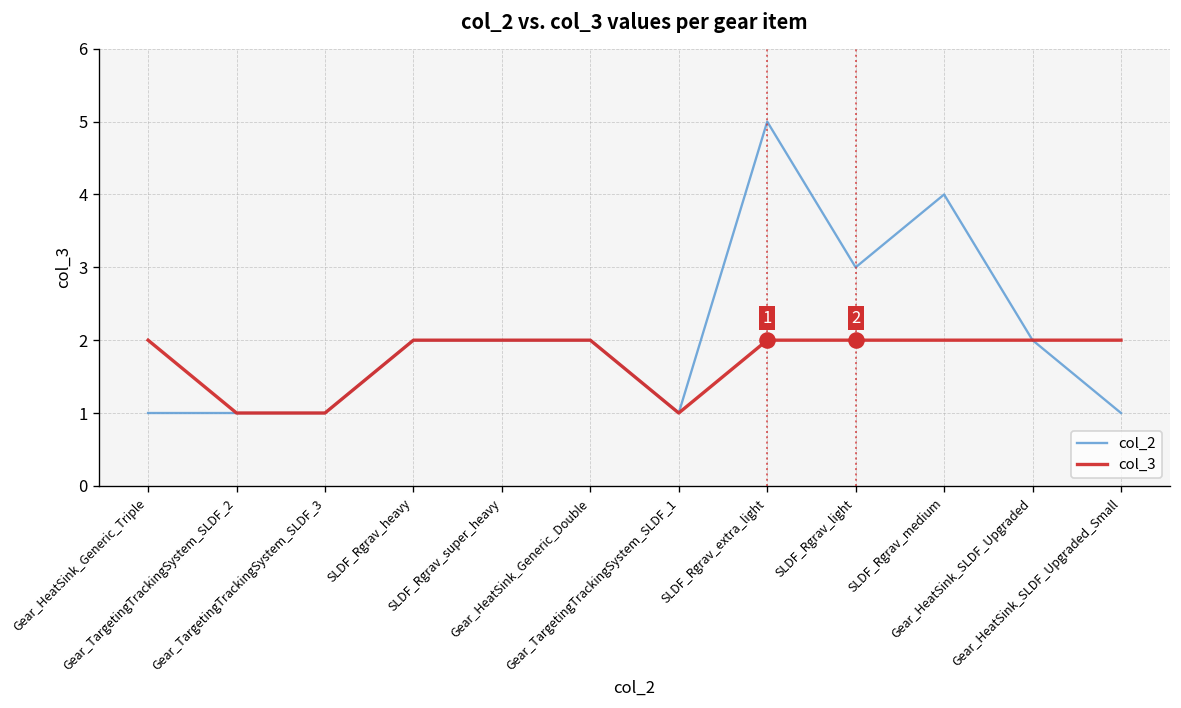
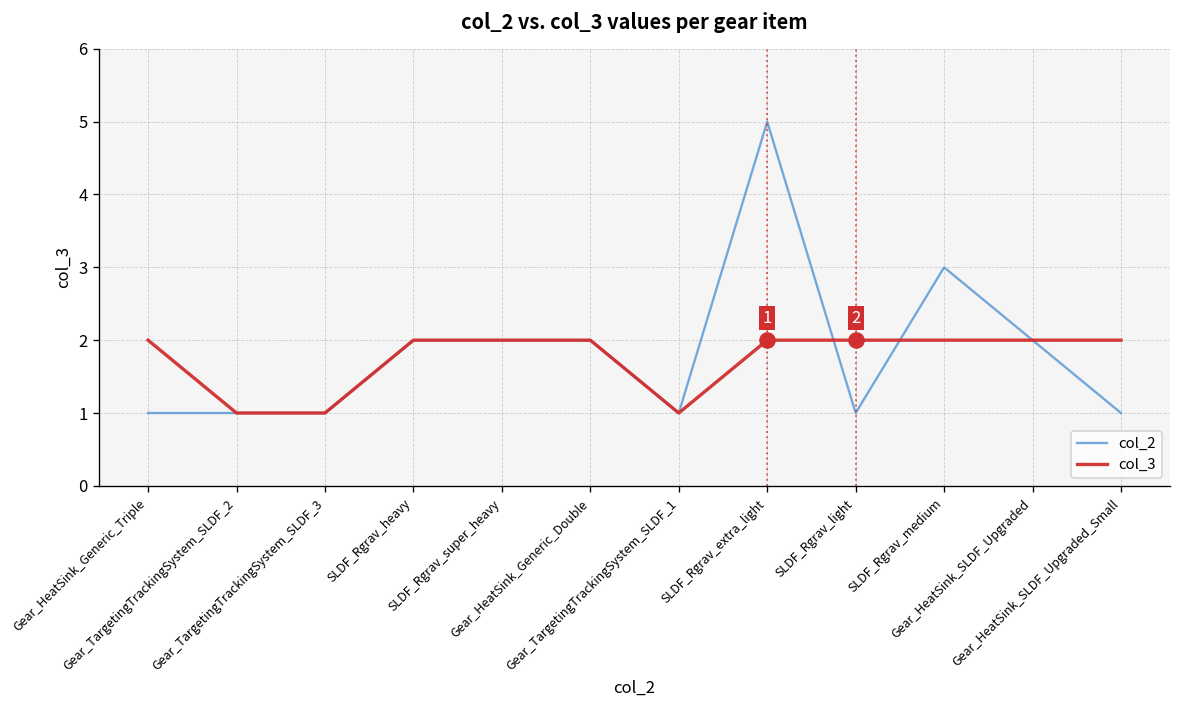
  {
    "col_2": {
      "Gear_HeatSink_Generic_Triple": 1,
      "SLDF_Rgrav_extra_light": 5,
-     "SLDF_Rgrav_light": 3,
-     "SLDF_Rgrav_medium": 4,
+     "SLDF_Rgrav_light": 1,
+     "SLDF_Rgrav_medium": 3,
      "Gear_HeatSink_SLDF_Upgraded_Small": 1
    }
  }
